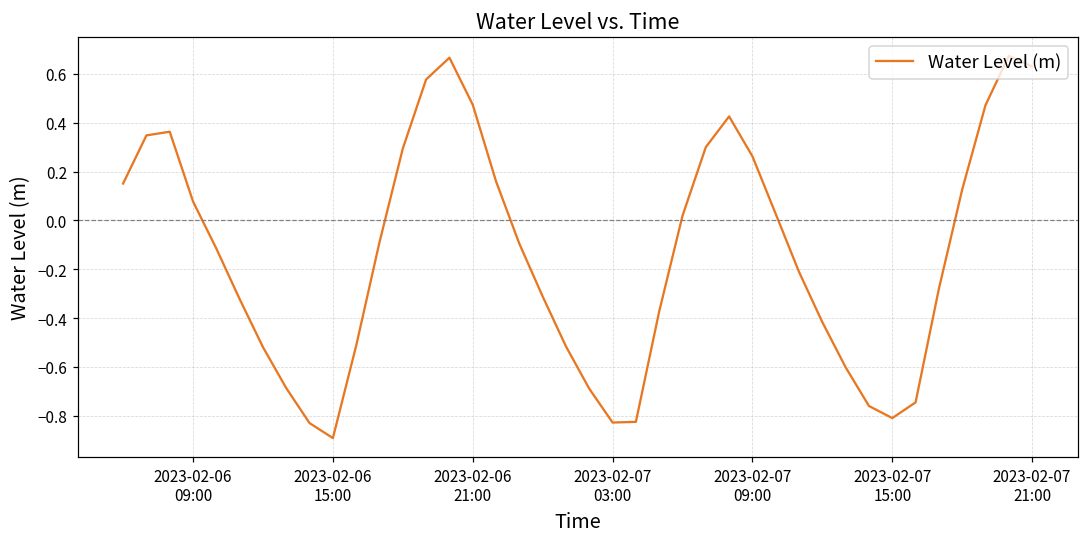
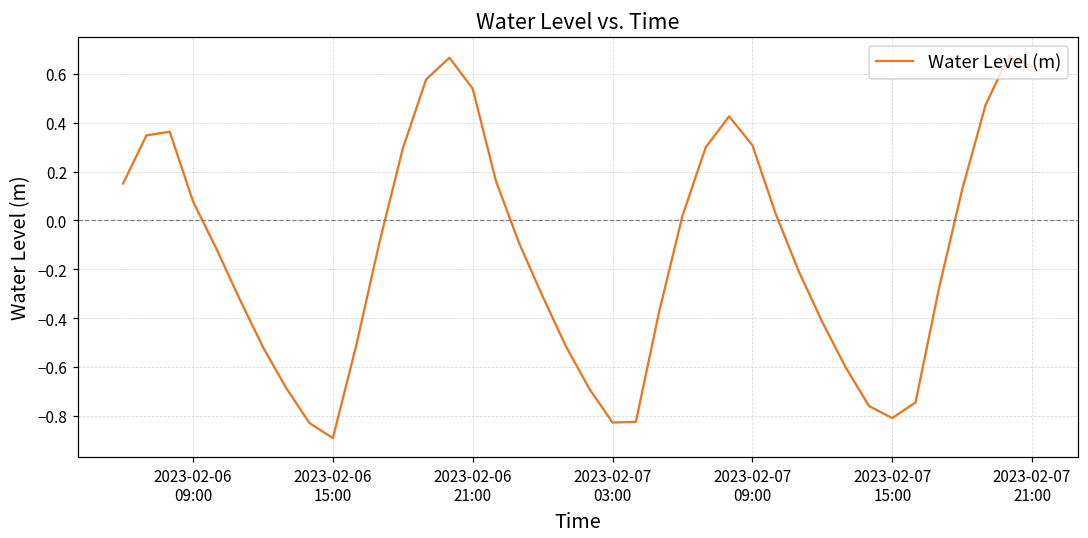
  {
    "2023-02-06 09:00": 0.08,
    "2023-02-06 15:00": -0.89,
-   "2023-02-06 21:00": 0.47,
+   "2023-02-06 21:00": 0.54,
    "2023-02-07 03:00": -0.83,
-   "2023-02-07 09:00": 0.26,
+   "2023-02-07 09:00": 0.31,
    "2023-02-07 15:00": -0.81
  }
